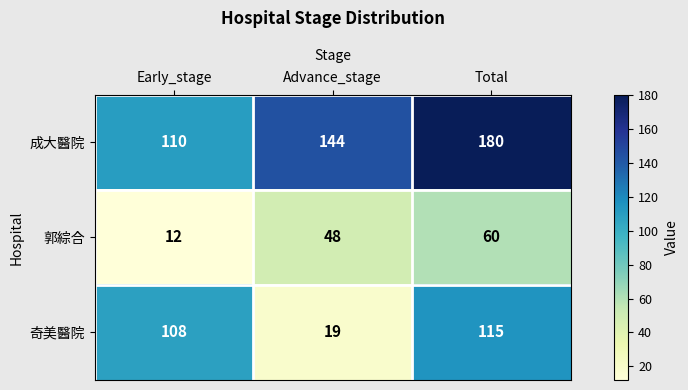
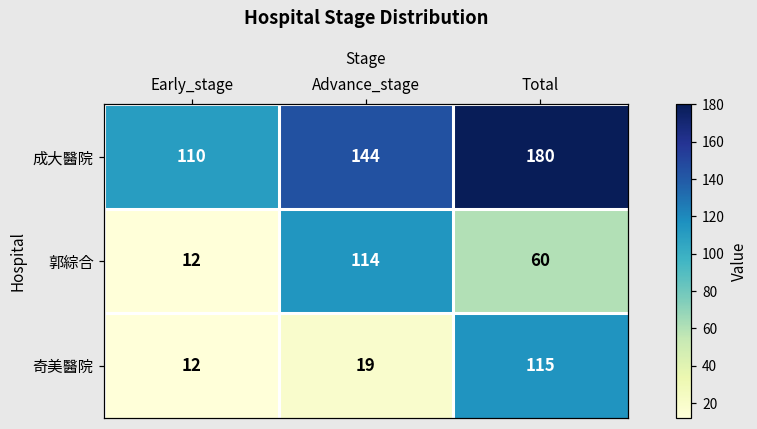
  {
    "成大醫院": {
      "Early_stage": 110,
      "Advance_stage": 144,
      "Total": 180
    },
    "郭綜合": {
      "Early_stage": 12,
-     "Advance_stage": 48,
+     "Advance_stage": 114,
      "Total": 60
    },
    "奇美醫院": {
-     "Early_stage": 108,
+     "Early_stage": 12,
      "Advance_stage": 19,
      "Total": 115
    }
  }
